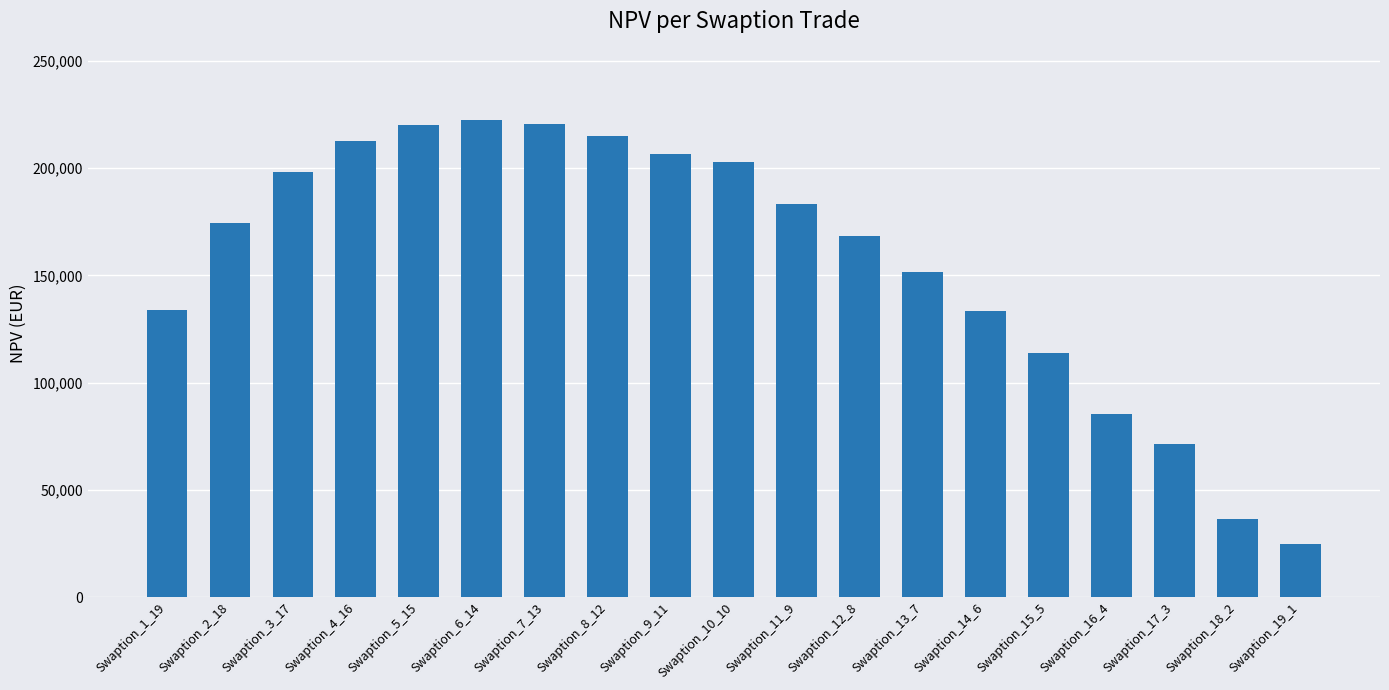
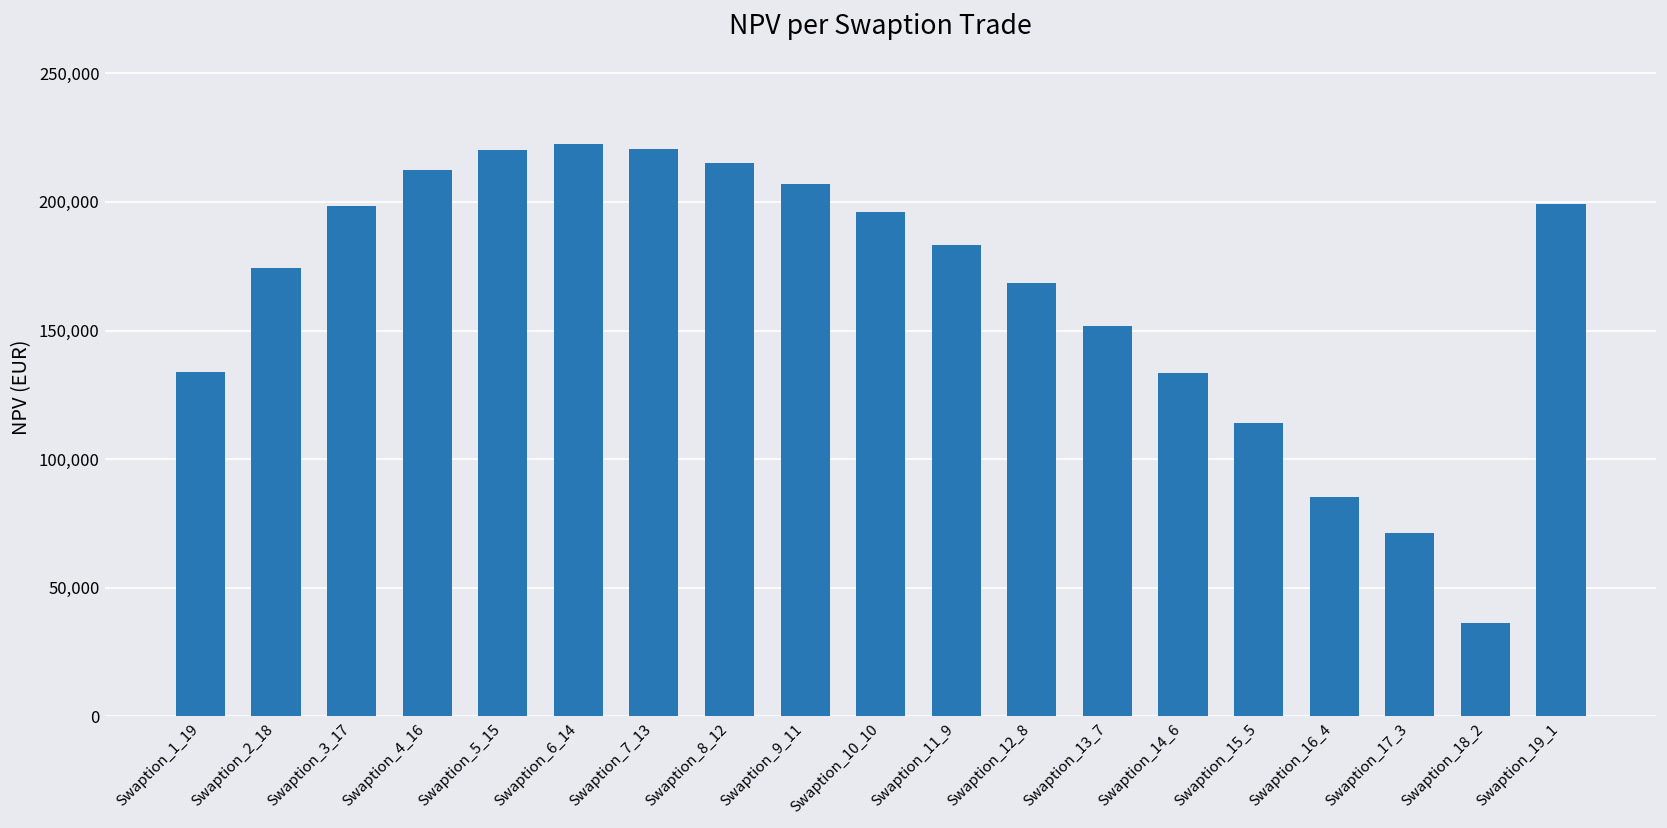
  {
    "Swaption_1_19": "134,000",
    "Swaption_2_18": "174,000",
    "Swaption_3_17": "198,000",
    "Swaption_4_16": "213,000",
    "Swaption_5_15": "220,000",
    "Swaption_6_14": "222,000",
    "Swaption_7_13": "220,000",
    "Swaption_8_12": "215,000",
    "Swaption_9_11": "207,000",
-   "Swaption_10_10": "203,000",
+   "Swaption_10_10": "196,000",
    "Swaption_11_9": "183,000",
    "Swaption_12_8": "168,000",
    "Swaption_13_7": "152,000",
    "Swaption_14_6": "134,000",
    "Swaption_15_5": "114,000",
    "Swaption_16_4": "85,000",
    "Swaption_17_3": "71,000",
    "Swaption_18_2": "36,000",
-   "Swaption_19_1": "25,000"
+   "Swaption_19_1": "199,000"
  }
